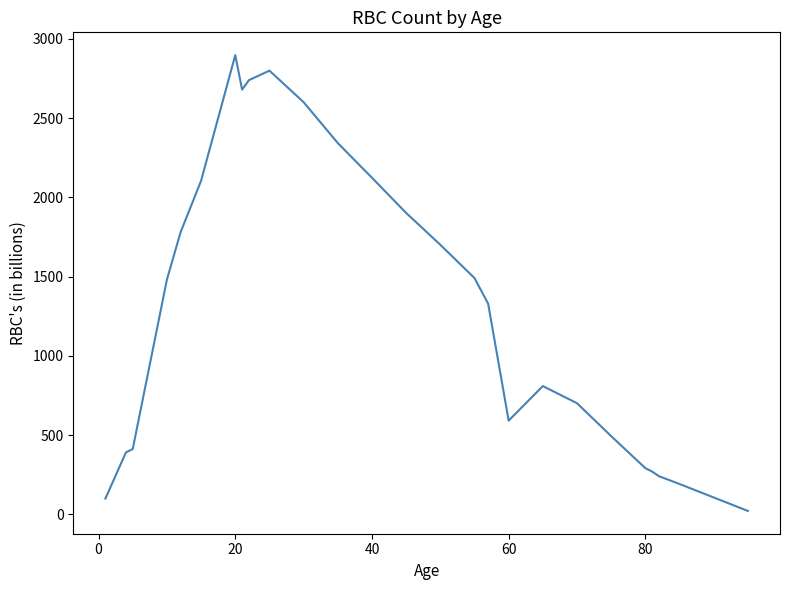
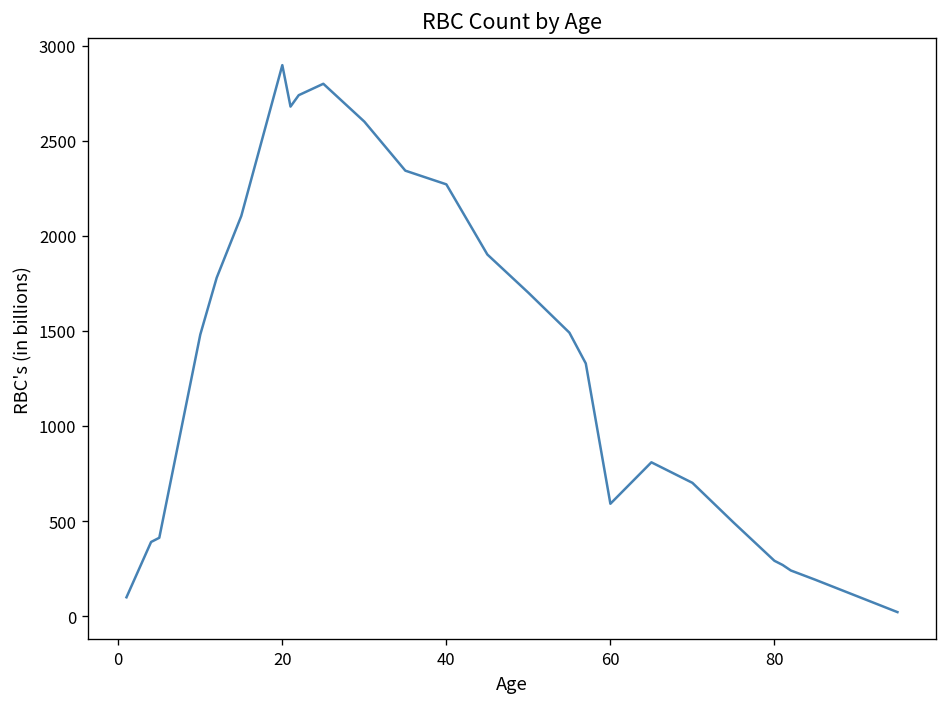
  {
    "20": 2900,
-   "40": 2120,
+   "40": 2270,
    "60": 590,
    "80": 290
  }
